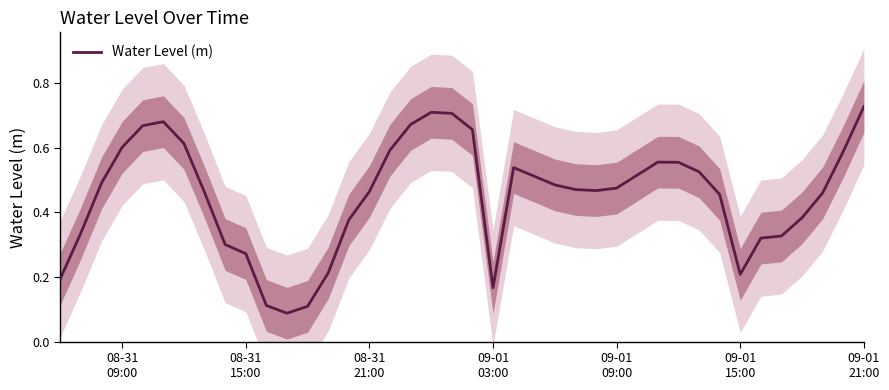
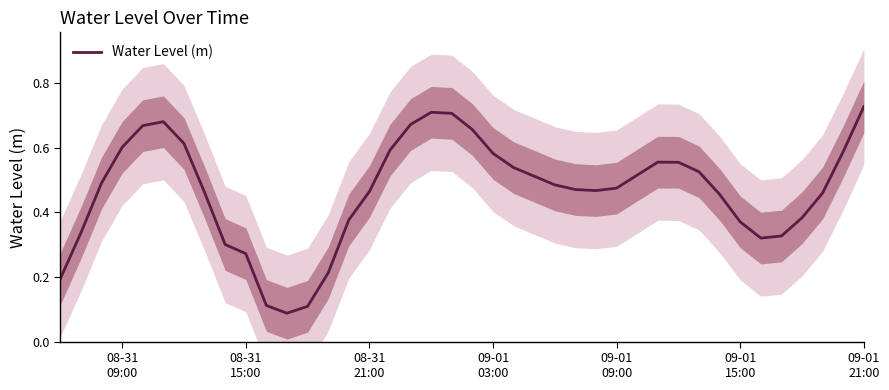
  {
    "Water Level (m)": {
      "08-31 09:00": 0.60,
      "08-31 15:00": 0.27,
      "08-31 21:00": 0.46,
-     "09-01 03:00": 0.17,
+     "09-01 03:00": 0.58,
      "09-01 09:00": 0.48,
-     "09-01 15:00": 0.21,
+     "09-01 15:00": 0.37,
      "09-01 21:00": 0.73
    }
  }
